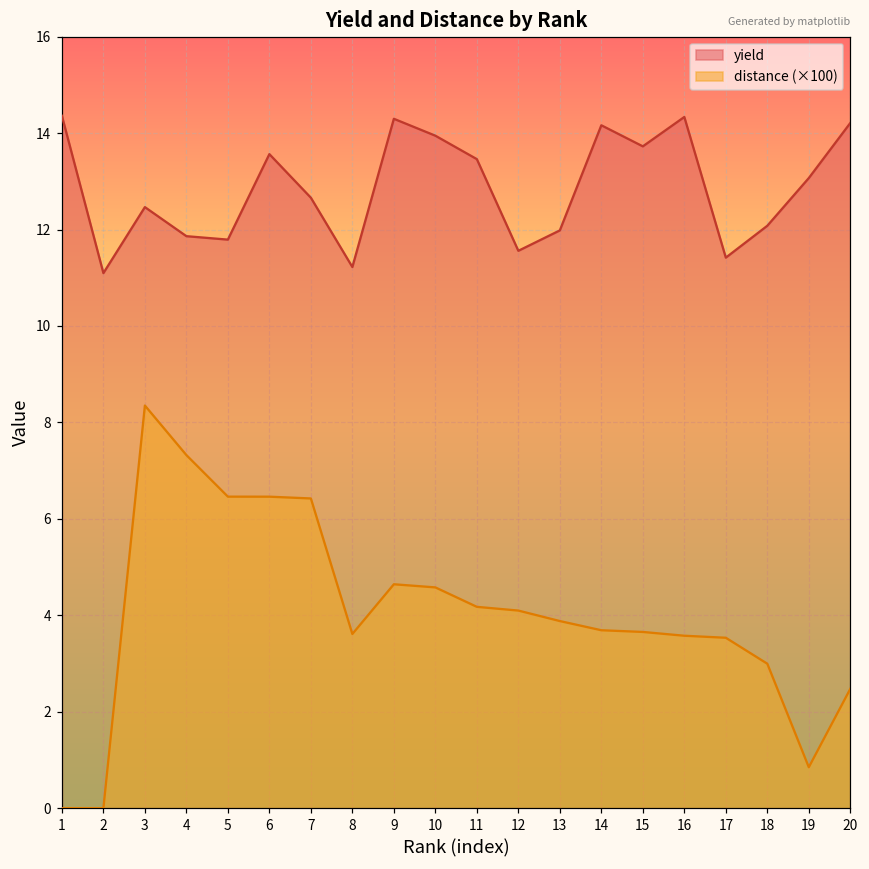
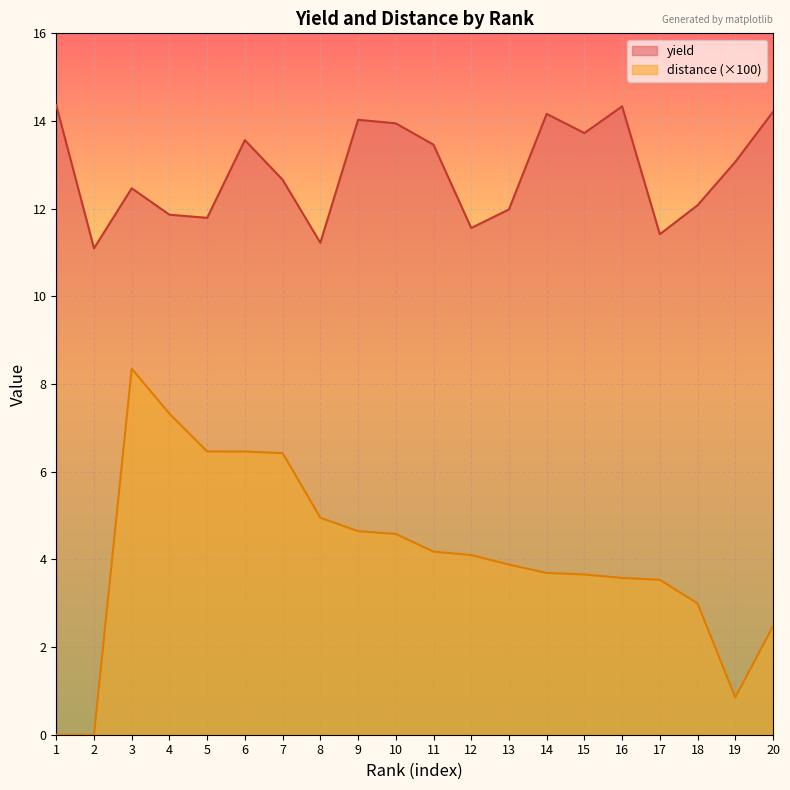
  {
    "yield": {
      "1": 14.4,
      "2": 11.1,
      "3": 12.5,
      "4": 11.9,
      "5": 11.8,
      "6": 13.6,
      "7": 12.7,
      "8": 11.2,
-     "9": 14.3,
+     "9": 14.0,
      "10": 13.9,
      "11": 13.5,
      "12": 11.6,
      "13": 12.0,
      "14": 14.2,
      "15": 13.7,
      "16": 14.3,
      "17": 11.4,
      "18": 12.1,
      "19": 13.1,
      "20": 14.2
    },
    "distance (×100)": {
      "1": 0.0,
      "2": 0.0,
      "3": 8.4,
      "4": 7.3,
      "5": 6.5,
      "6": 6.5,
      "7": 6.4,
-     "8": 3.6,
+     "8": 5.0,
      "9": 4.6,
      "10": 4.6,
      "11": 4.2,
      "12": 4.1,
      "13": 3.9,
      "14": 3.7,
      "15": 3.7,
      "16": 3.6,
      "17": 3.5,
      "18": 3.0,
      "19": 0.8,
      "20": 2.5
    }
  }
